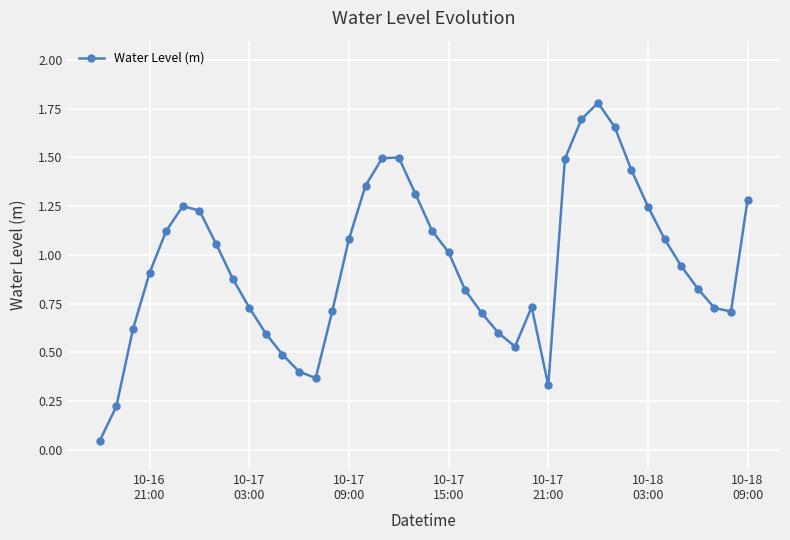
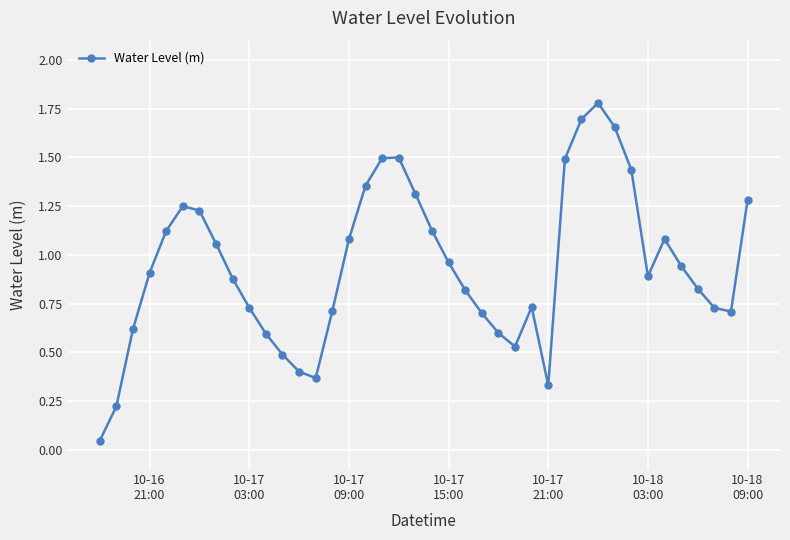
  {
    "10-16 21:00": 0.91,
    "10-17 03:00": 0.73,
    "10-17 09:00": 1.08,
-   "10-17 15:00": 1.01,
+   "10-17 15:00": 0.96,
    "10-17 21:00": 0.33,
-   "10-18 03:00": 1.25,
+   "10-18 03:00": 0.89,
    "10-18 09:00": 1.28
  }
